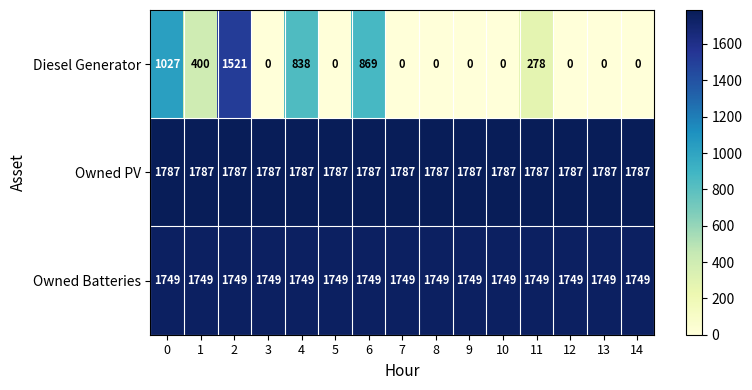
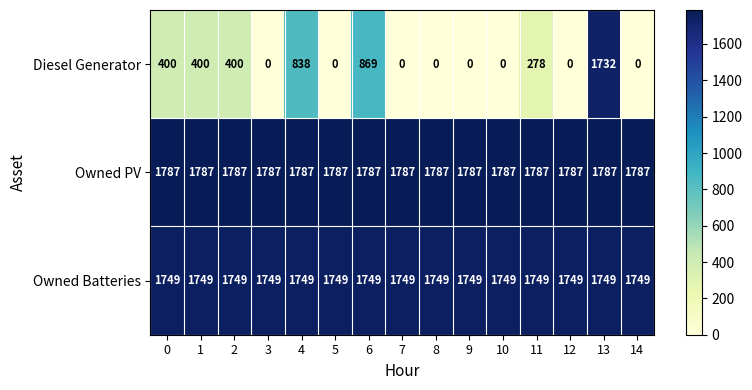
  {
    "Diesel Generator": {
-     "0": 1027,
+     "0": 400,
      "1": 400,
-     "2": 1521,
+     "2": 400,
      "3": 0,
      "4": 838,
      "5": 0,
      "6": 869,
      "7": 0,
      "8": 0,
      "9": 0,
      "10": 0,
      "11": 278,
      "12": 0,
-     "13": 0,
+     "13": 1732,
      "14": 0
    },
    "Owned PV": {
      "0": 1787,
      "1": 1787,
      "2": 1787,
      "3": 1787,
      "4": 1787,
      "5": 1787,
      "6": 1787,
      "7": 1787,
      "8": 1787,
      "9": 1787,
      "10": 1787,
      "11": 1787,
      "12": 1787,
      "13": 1787,
      "14": 1787
    },
    "Owned Batteries": {
      "0": 1749,
      "1": 1749,
      "2": 1749,
      "3": 1749,
      "4": 1749,
      "5": 1749,
      "6": 1749,
      "7": 1749,
      "8": 1749,
      "9": 1749,
      "10": 1749,
      "11": 1749,
      "12": 1749,
      "13": 1749,
      "14": 1749
    }
  }
